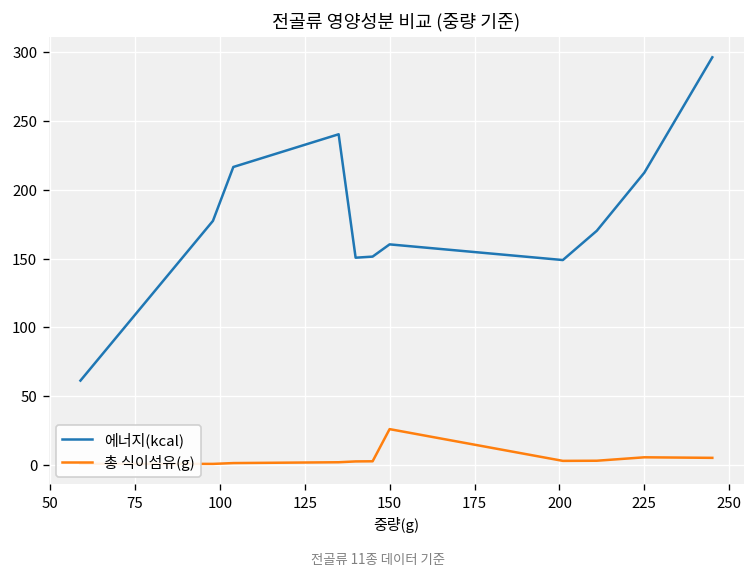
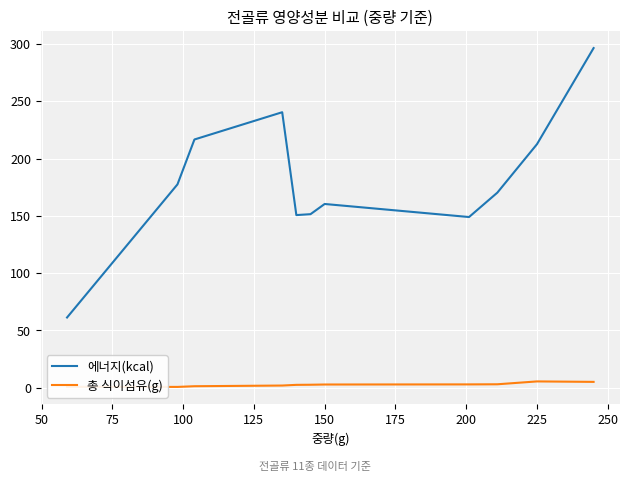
  {
    "에너지(kcal)": {
      "150": 160,
      "225": 213
    },
    "총 식이섬유(g)": {
-     "150": 26,
+     "150": 3,
      "225": 5
    }
  }
